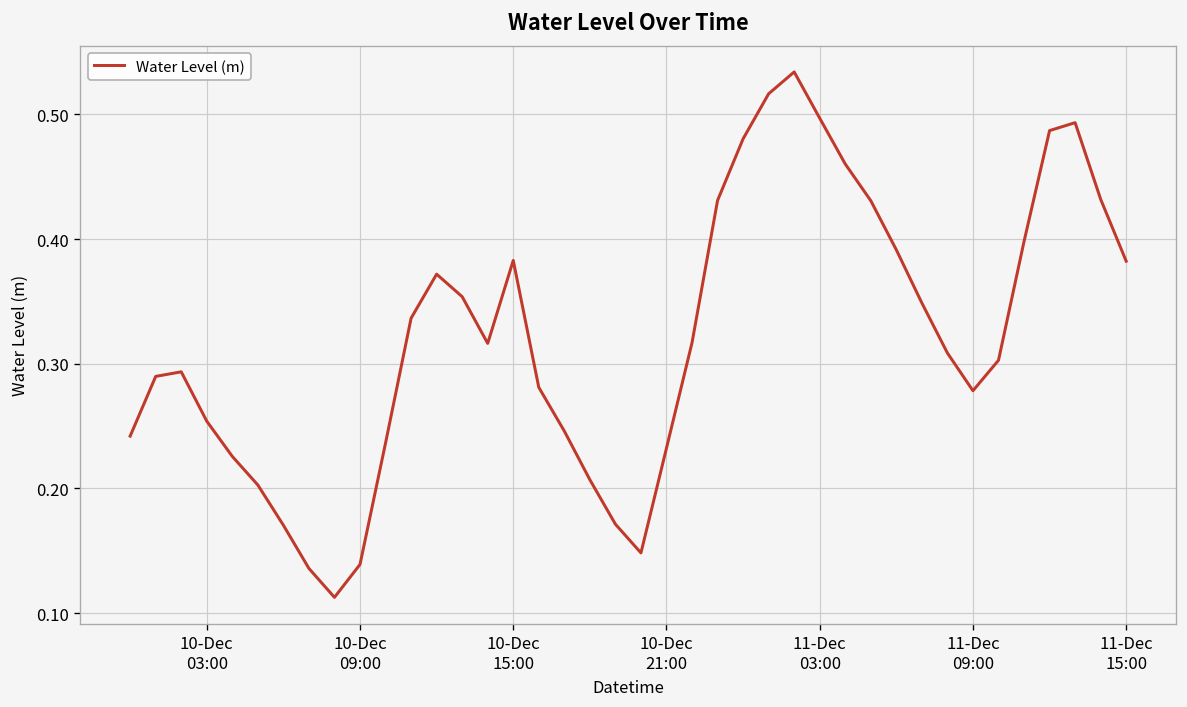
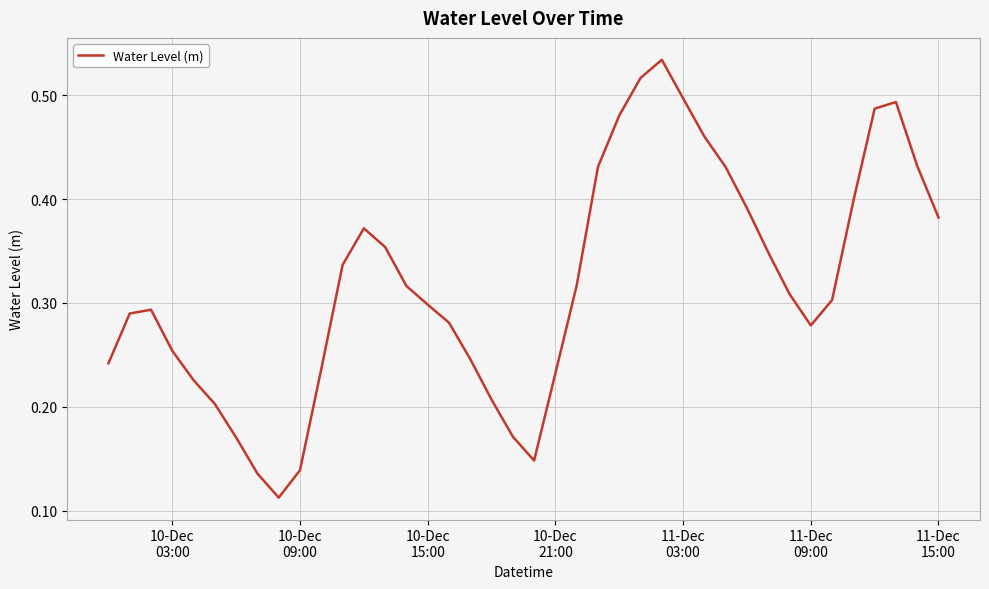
  {
    "10-Dec 03:00": 0.254,
    "10-Dec 09:00": 0.139,
-   "10-Dec 15:00": 0.383,
+   "10-Dec 15:00": 0.298,
    "10-Dec 21:00": 0.232,
    "11-Dec 03:00": 0.497,
    "11-Dec 09:00": 0.278,
    "11-Dec 15:00": 0.382
  }
